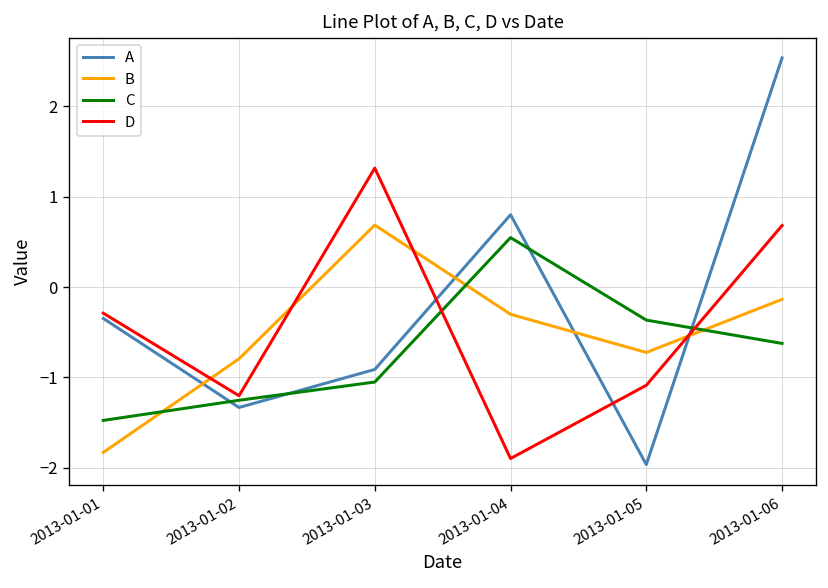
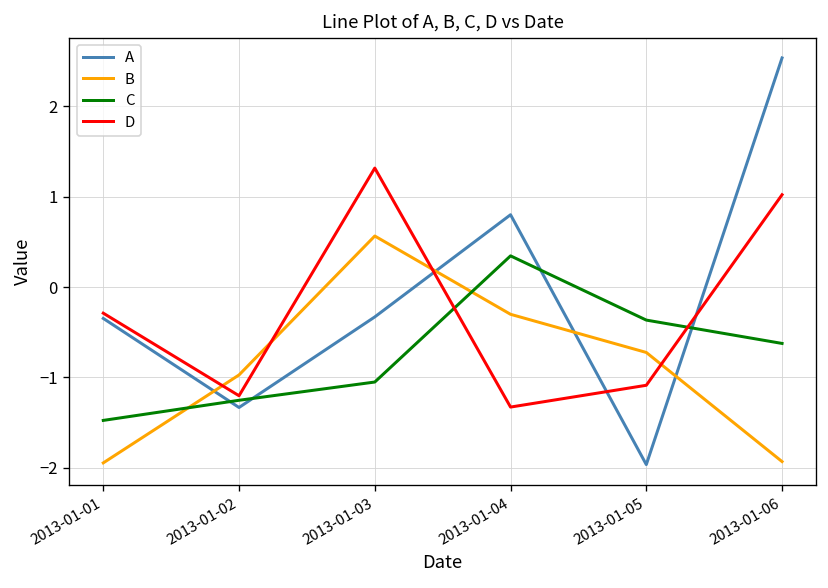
  {
    "A": {
      "2013-01-01": -0.3,
      "2013-01-02": -1.3,
-     "2013-01-03": -0.9,
+     "2013-01-03": -0.3,
      "2013-01-04": 0.8,
      "2013-01-05": -2.0,
      "2013-01-06": 2.5
    },
    "B": {
-     "2013-01-01": -1.8,
-     "2013-01-02": -0.8,
-     "2013-01-03": 0.7,
+     "2013-01-01": -1.9,
+     "2013-01-02": -1.0,
+     "2013-01-03": 0.6,
      "2013-01-04": -0.3,
      "2013-01-05": -0.7,
-     "2013-01-06": -0.1
+     "2013-01-06": -1.9
    },
    "C": {
      "2013-01-01": -1.5,
      "2013-01-02": -1.3,
      "2013-01-03": -1.1,
-     "2013-01-04": 0.5,
+     "2013-01-04": 0.3,
      "2013-01-05": -0.4,
      "2013-01-06": -0.6
    },
    "D": {
      "2013-01-01": -0.3,
      "2013-01-02": -1.2,
      "2013-01-03": 1.3,
-     "2013-01-04": -1.9,
+     "2013-01-04": -1.3,
      "2013-01-05": -1.1,
-     "2013-01-06": 0.7
+     "2013-01-06": 1.0
    }
  }
